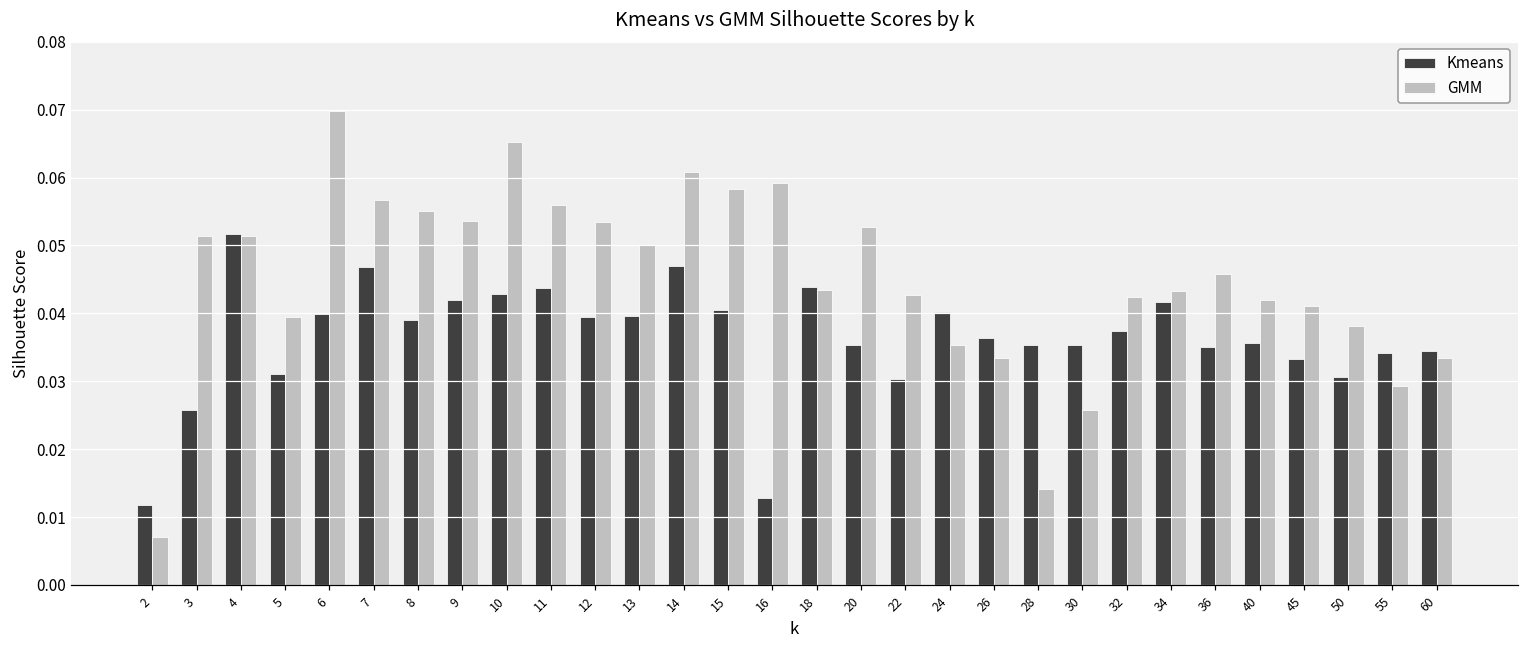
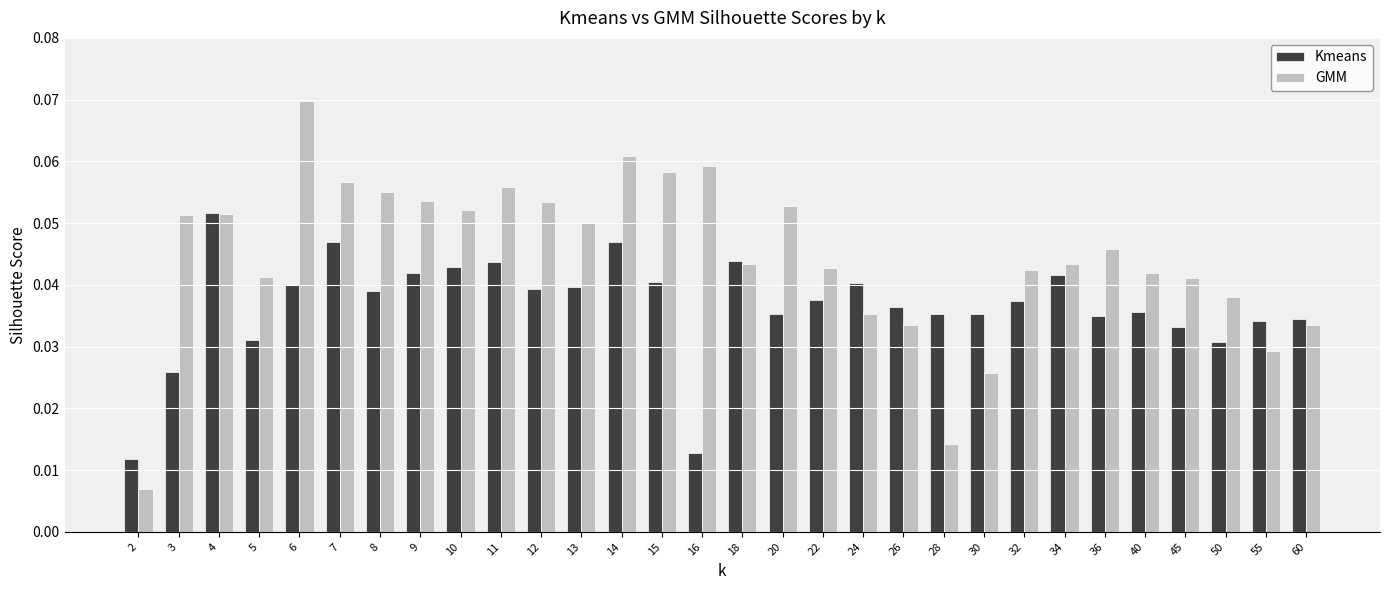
  {
    "Kmeans": {
      "2": 0.012,
      "3": 0.026,
      "4": 0.052,
      "5": 0.031,
      "6": 0.040,
      "7": 0.047,
      "8": 0.039,
      "9": 0.042,
      "10": 0.043,
      "11": 0.044,
      "12": 0.039,
      "13": 0.040,
      "14": 0.047,
      "15": 0.040,
      "16": 0.013,
      "18": 0.044,
      "20": 0.035,
-     "22": 0.030,
+     "22": 0.038,
      "24": 0.040,
      "26": 0.036,
      "28": 0.035,
      "30": 0.035,
      "32": 0.037,
      "34": 0.042,
      "36": 0.035,
      "40": 0.036,
      "45": 0.033,
      "50": 0.031,
      "55": 0.034,
      "60": 0.034
    },
    "GMM": {
      "2": 0.007,
      "3": 0.051,
      "4": 0.051,
-     "5": 0.040,
+     "5": 0.041,
      "6": 0.070,
      "7": 0.057,
      "8": 0.055,
      "9": 0.054,
-     "10": 0.065,
+     "10": 0.052,
      "11": 0.056,
      "12": 0.053,
      "13": 0.050,
      "14": 0.061,
      "15": 0.058,
      "16": 0.059,
      "18": 0.043,
      "20": 0.053,
      "22": 0.043,
      "24": 0.035,
      "26": 0.033,
      "28": 0.014,
      "30": 0.026,
      "32": 0.042,
      "34": 0.043,
      "36": 0.046,
      "40": 0.042,
      "45": 0.041,
      "50": 0.038,
      "55": 0.029,
      "60": 0.033
    }
  }
